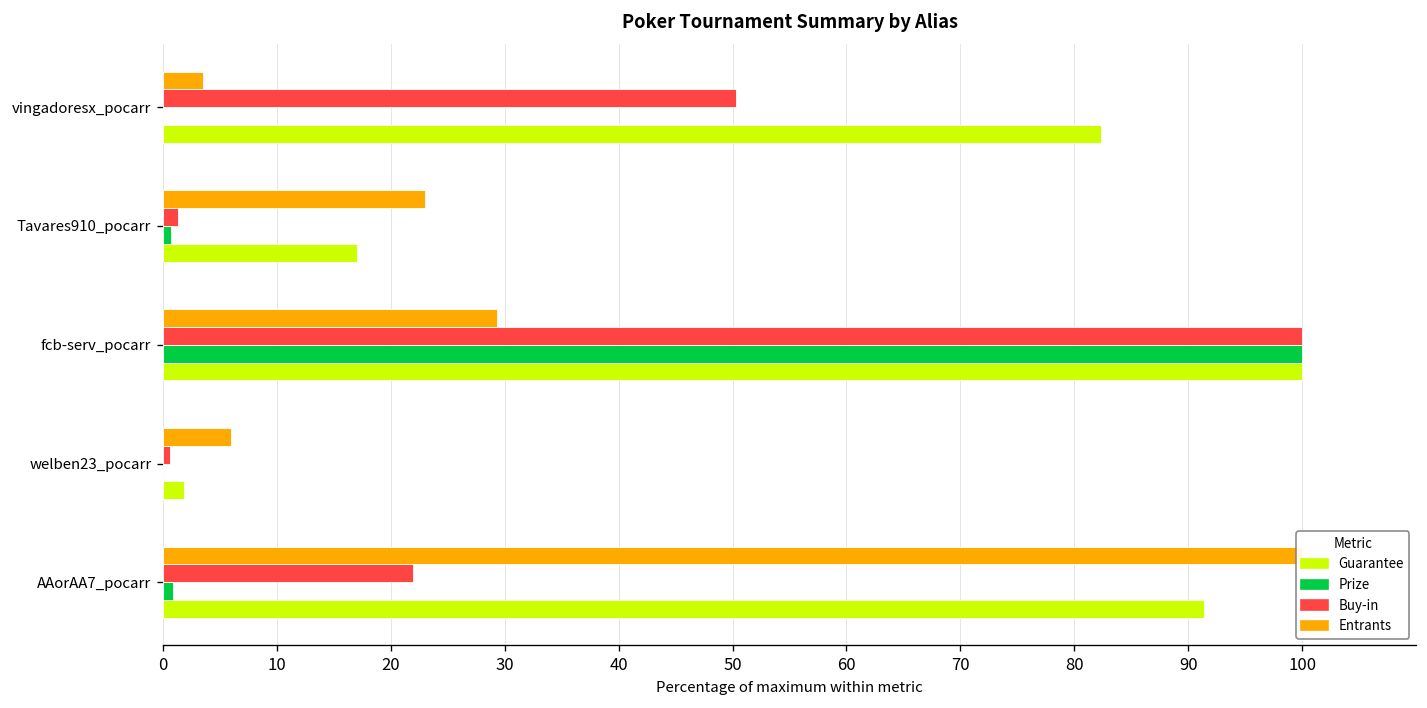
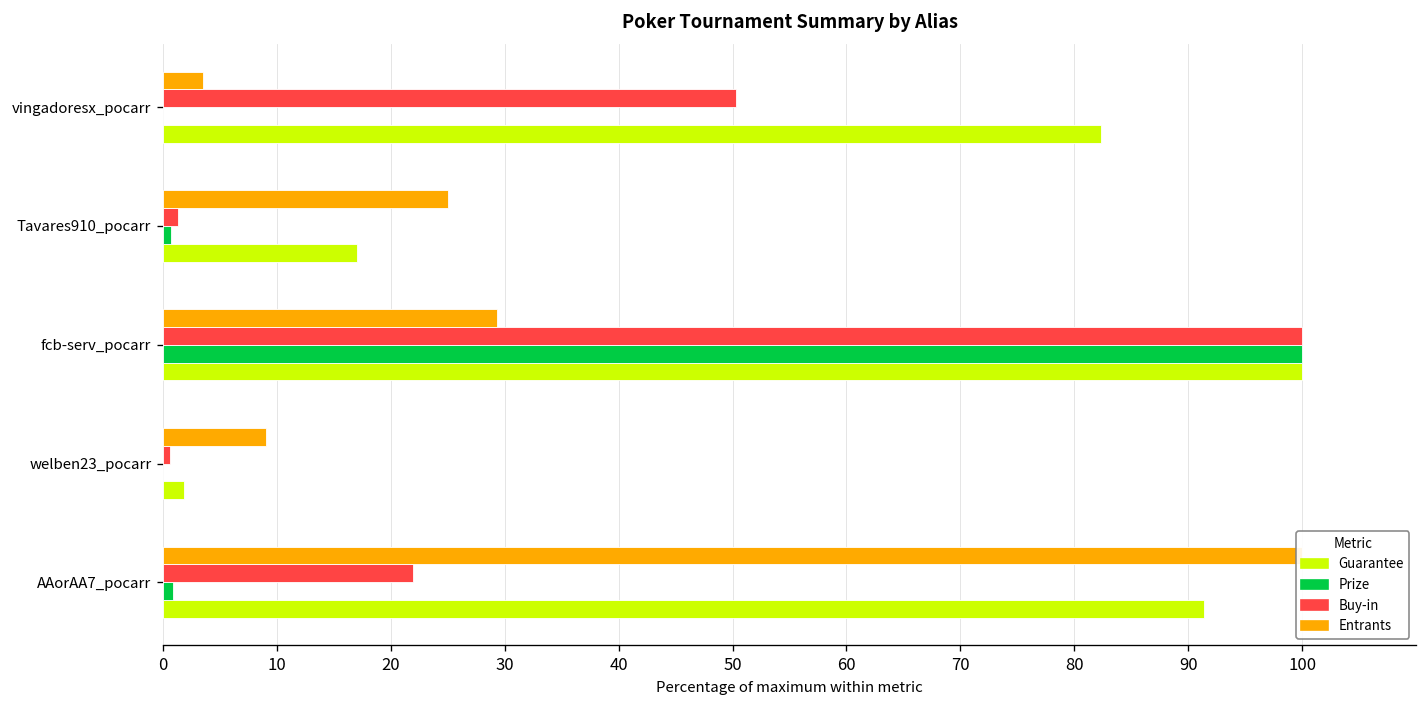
  {
    "Guarantee": {
      "vingadoresx_pocarr": 82,
      "Tavares910_pocarr": 17,
      "fcb-serv_pocarr": 100,
      "welben23_pocarr": 2,
      "AAorAA7_pocarr": 91
    },
    "Prize": {
      "vingadoresx_pocarr": 0,
      "Tavares910_pocarr": 1,
      "fcb-serv_pocarr": 100,
      "welben23_pocarr": 0,
      "AAorAA7_pocarr": 1
    },
    "Buy-in": {
      "vingadoresx_pocarr": 50,
      "Tavares910_pocarr": 1,
      "fcb-serv_pocarr": 100,
      "welben23_pocarr": 1,
      "AAorAA7_pocarr": 22
    },
    "Entrants": {
      "vingadoresx_pocarr": 4,
-     "Tavares910_pocarr": 23,
+     "Tavares910_pocarr": 25,
      "fcb-serv_pocarr": 29,
-     "welben23_pocarr": 6
+     "welben23_pocarr": 9
    }
  }
